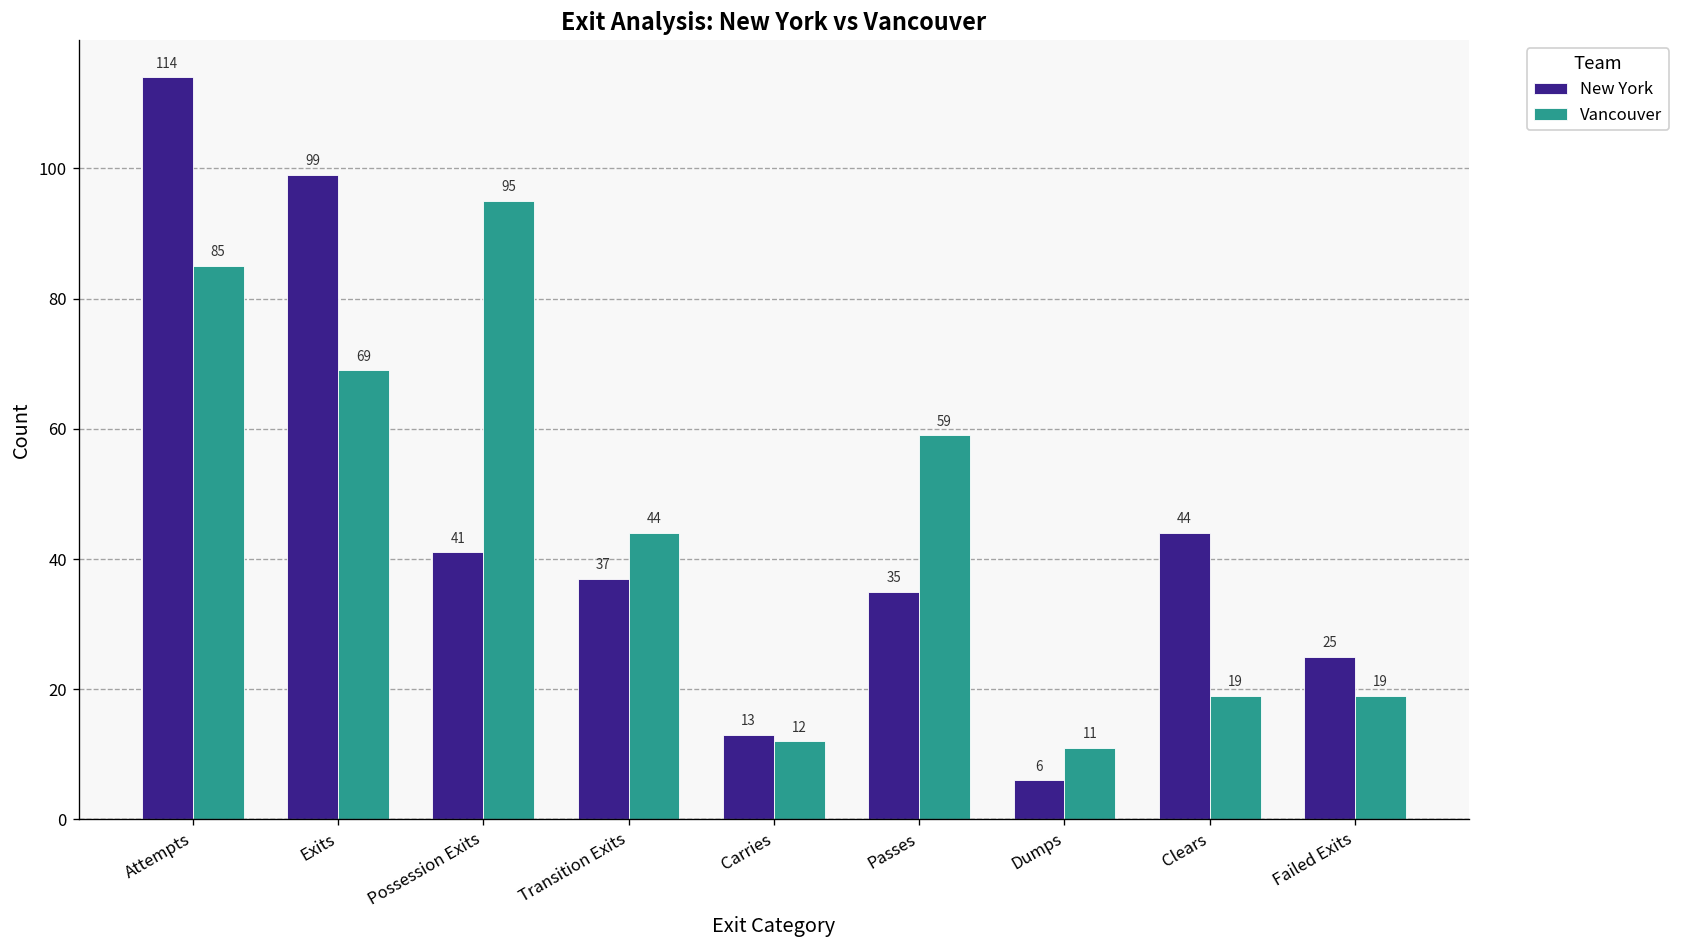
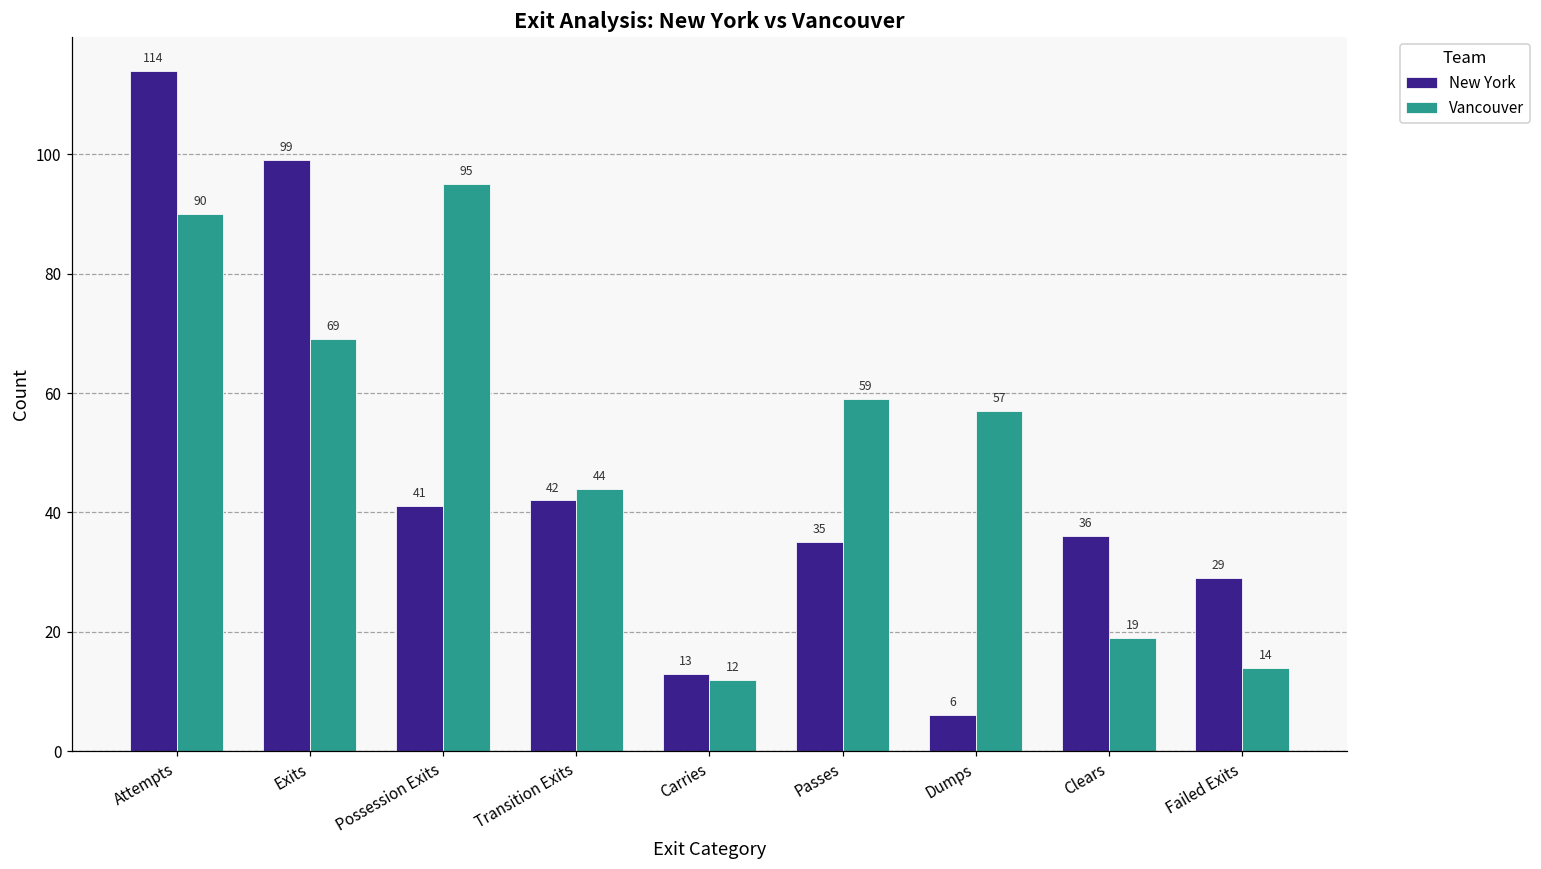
  {
    "New York": {
      "Attempts": 114,
      "Exits": 99,
      "Possession Exits": 41,
-     "Transition Exits": 37,
+     "Transition Exits": 42,
      "Carries": 13,
      "Passes": 35,
      "Dumps": 6,
-     "Clears": 44,
-     "Failed Exits": 25
+     "Clears": 36,
+     "Failed Exits": 29
    },
    "Vancouver": {
-     "Attempts": 85,
+     "Attempts": 90,
      "Exits": 69,
      "Possession Exits": 95,
      "Transition Exits": 44,
      "Carries": 12,
      "Passes": 59,
-     "Dumps": 11,
+     "Dumps": 57,
      "Clears": 19,
-     "Failed Exits": 19
+     "Failed Exits": 14
    }
  }
